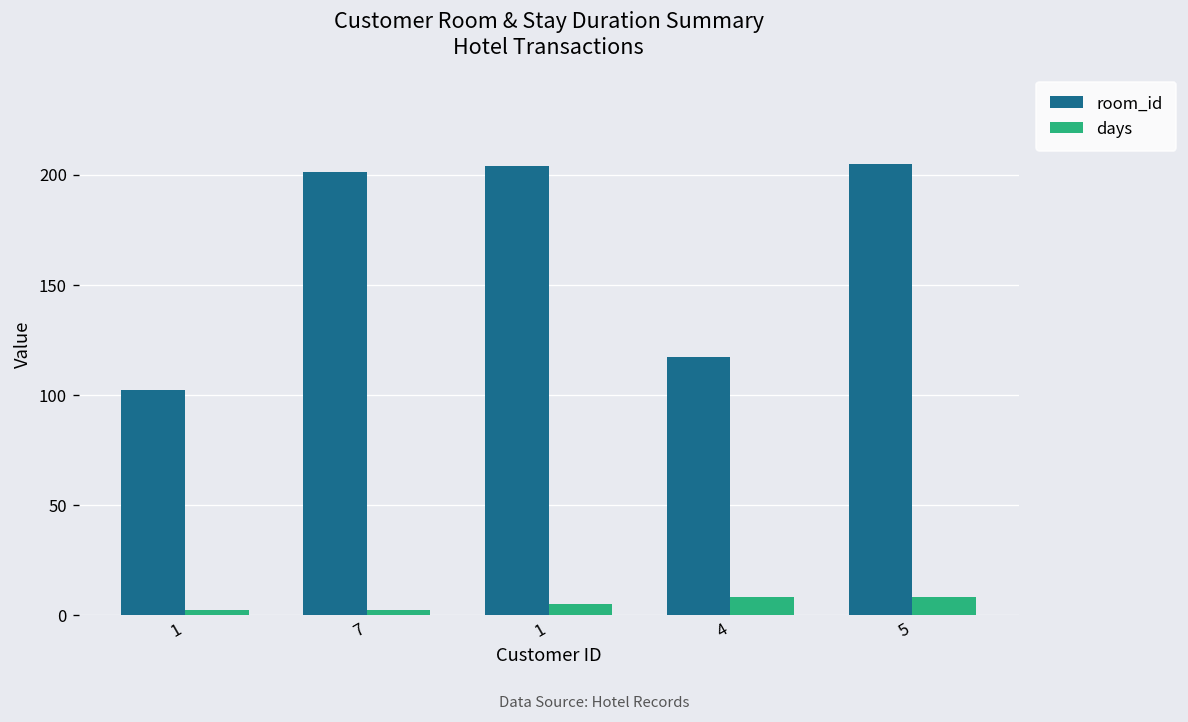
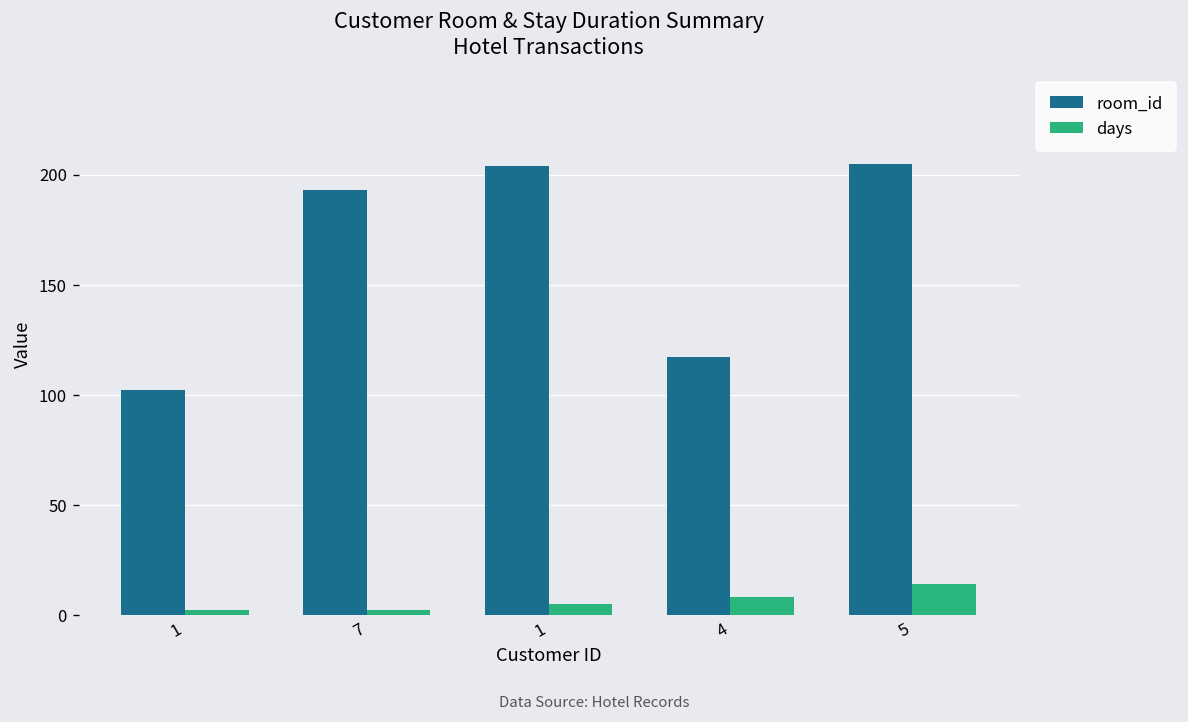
  {
    "room_id": {
-     "7": 201,
+     "7": 193,
      "4": 117,
      "5": 205
    },
    "days": {
      "7": 2,
      "4": 8,
-     "5": 8
+     "5": 14
    }
  }
